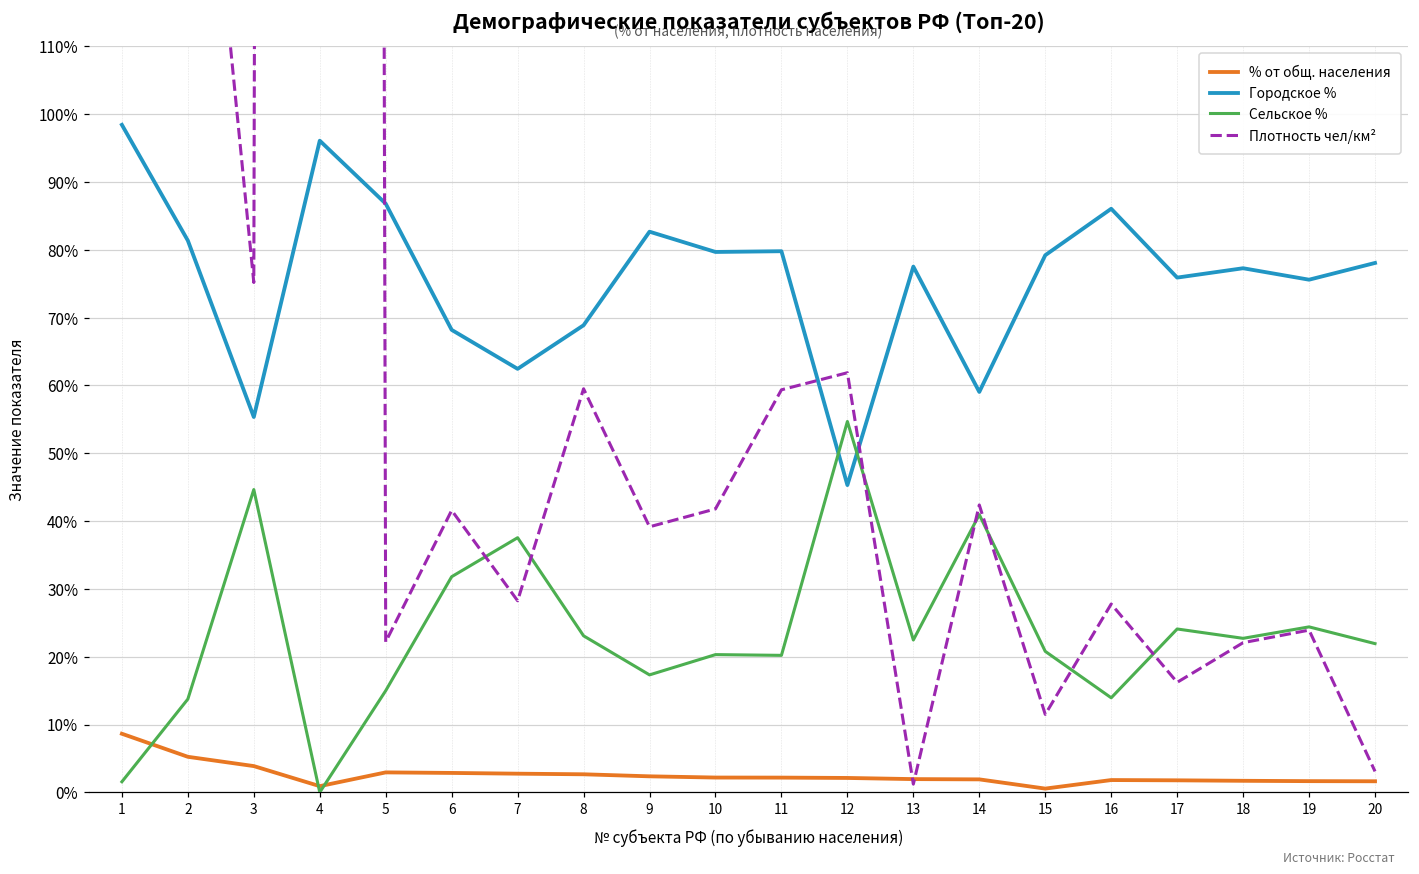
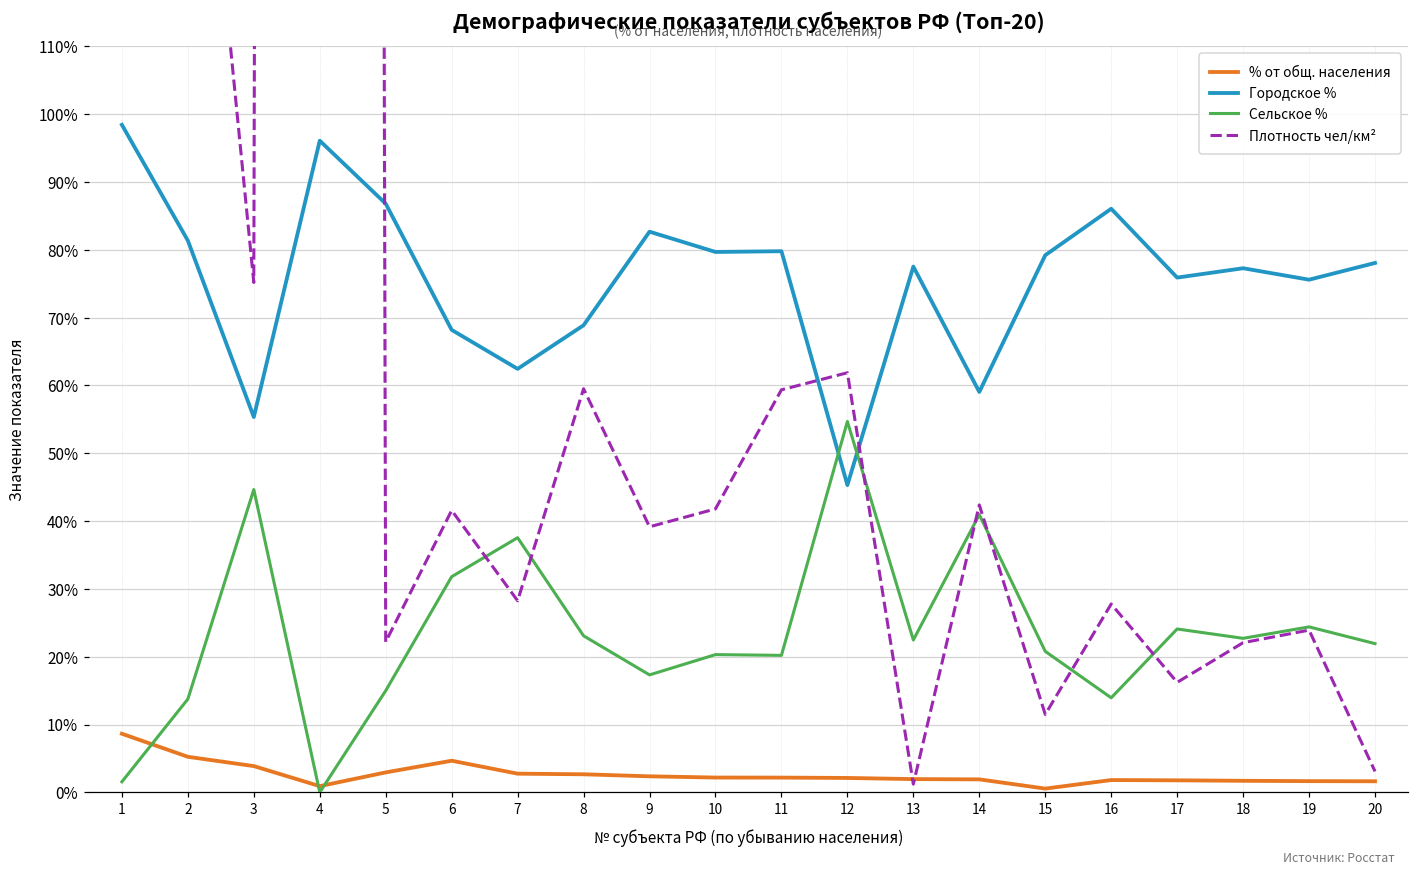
  {
    "% от общ. населения": {
      "1": "9%",
      "2": "5%",
      "3": "4%",
      "4": "1%",
      "5": "3%",
-     "6": "3%",
+     "6": "5%",
      "7": "3%",
      "8": "3%",
      "9": "2%",
      "10": "2%",
      "11": "2%",
      "12": "2%",
      "13": "2%",
      "14": "2%",
      "15": "1%",
      "16": "2%",
      "17": "2%",
      "18": "2%",
      "19": "2%",
      "20": "2%"
    },
    "Городское %": {
      "1": "98%",
      "2": "81%",
      "3": "55%",
      "4": "96%",
      "5": "87%",
      "6": "68%",
      "7": "62%",
      "8": "69%",
      "9": "83%",
      "10": "80%",
      "11": "80%",
      "12": "45%",
      "13": "78%",
      "14": "59%",
      "15": "79%",
      "16": "86%",
      "17": "76%",
      "18": "77%",
      "19": "76%",
      "20": "78%"
    },
    "Сельское %": {
      "1": "2%",
      "2": "14%",
      "3": "45%",
      "4": "0%",
      "5": "15%",
      "6": "32%",
      "7": "38%",
      "8": "23%",
      "9": "17%",
      "10": "20%",
      "11": "20%",
      "12": "55%",
      "13": "22%",
      "14": "41%",
      "15": "21%",
      "16": "14%",
      "17": "24%",
      "18": "23%",
      "19": "24%",
      "20": "22%"
    },
    "Плотность чел/км²": {
      "3": "75%",
      "5": "22%",
      "6": "42%",
      "7": "28%",
      "8": "60%",
      "9": "39%",
      "10": "42%",
      "11": "59%",
      "12": "62%",
      "13": "1%",
      "14": "42%",
      "15": "11%",
      "16": "28%",
      "17": "16%",
      "18": "22%",
      "19": "24%",
      "20": "3%"
    }
  }
